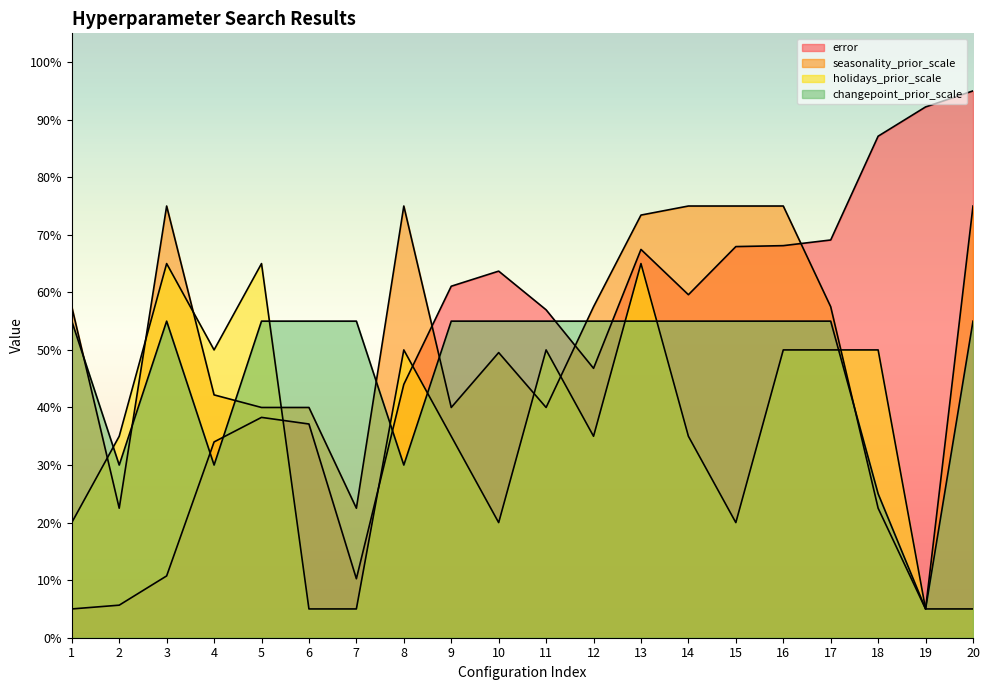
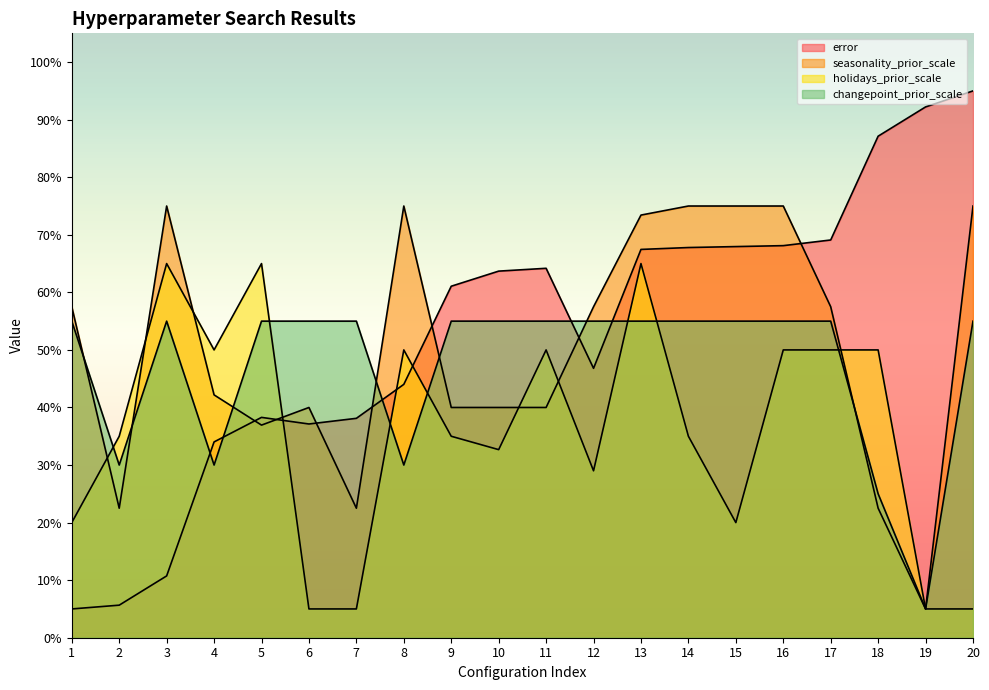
  {
    "error": {
      "1": "5%",
      "2": "6%",
      "3": "11%",
      "4": "34%",
      "5": "38%",
      "6": "37%",
-     "7": "10%",
+     "7": "38%",
      "8": "44%",
      "9": "61%",
      "10": "64%",
-     "11": "57%",
+     "11": "64%",
      "12": "47%",
      "13": "67%",
-     "14": "60%",
+     "14": "68%",
      "15": "68%",
      "16": "68%",
      "17": "69%",
      "18": "87%",
      "19": "92%",
      "20": "95%"
    },
    "seasonality_prior_scale": {
      "1": "57%",
      "2": "22%",
      "3": "75%",
      "4": "42%",
-     "5": "40%",
+     "5": "37%",
      "6": "40%",
      "7": "22%",
      "8": "75%",
      "9": "40%",
-     "10": "50%",
+     "10": "40%",
      "11": "40%",
      "12": "57%",
      "13": "73%",
      "14": "75%",
      "15": "75%",
      "16": "75%",
      "17": "57%",
      "18": "22%",
      "20": "75%"
    },
    "holidays_prior_scale": {
      "1": "20%",
      "2": "35%",
      "3": "65%",
      "4": "50%",
      "5": "65%",
      "6": "5%",
      "7": "5%",
      "8": "50%",
      "9": "35%",
-     "10": "20%",
+     "10": "33%",
      "11": "50%",
-     "12": "35%",
+     "12": "29%",
      "13": "65%",
      "14": "35%",
      "15": "20%",
      "16": "50%",
      "17": "50%",
      "18": "50%",
      "20": "5%"
    },
    "changepoint_prior_scale": {
      "1": "55%",
      "2": "30%",
      "3": "55%",
      "4": "30%",
      "5": "55%",
      "6": "55%",
      "7": "55%",
      "8": "30%",
      "9": "55%",
      "10": "55%",
      "11": "55%",
      "12": "55%",
      "13": "55%",
      "14": "55%",
      "15": "55%",
      "16": "55%",
      "17": "55%",
      "18": "25%",
      "20": "55%"
    }
  }
